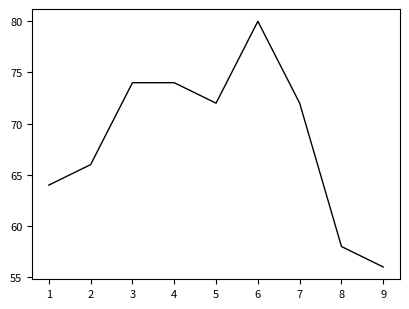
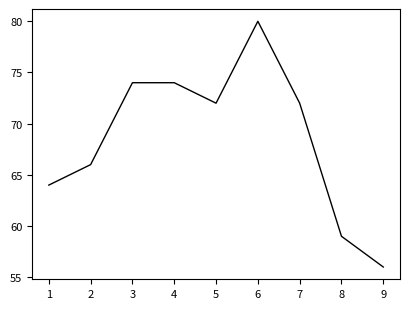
  {
    "1": 64,
    "2": 66,
    "3": 74,
    "4": 74,
    "5": 72,
    "6": 80,
    "7": 72,
-   "8": 58,
+   "8": 59,
    "9": 56
  }
